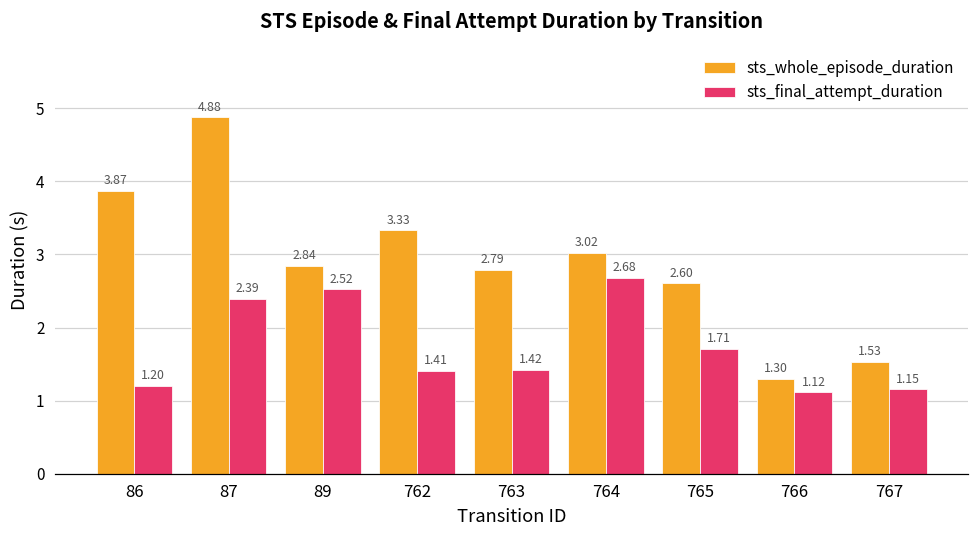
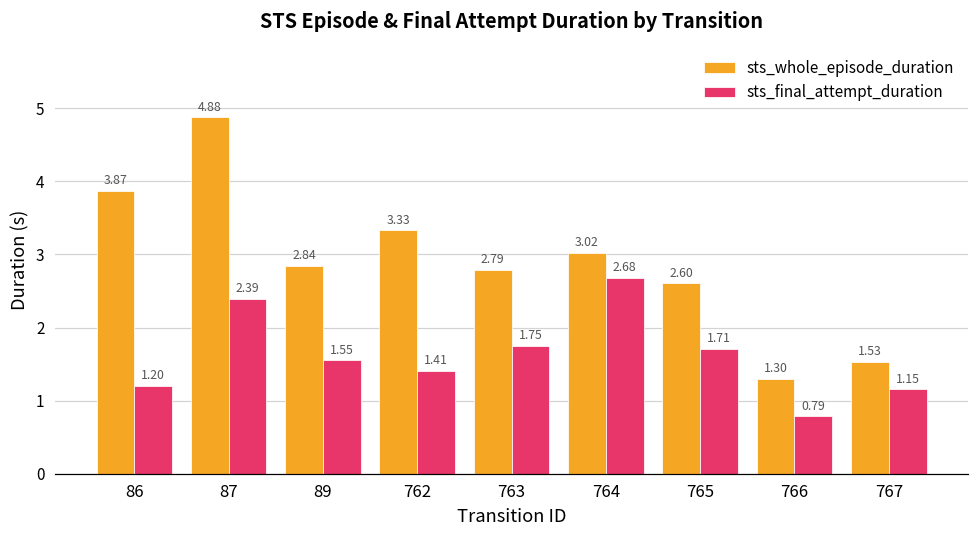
  {
    "sts_whole_episode_duration": {
      "86": 3.87,
      "87": 4.88,
      "89": 2.84,
      "762": 3.33,
      "763": 2.79,
      "764": 3.02,
      "765": 2.60,
      "766": 1.30,
      "767": 1.53
    },
    "sts_final_attempt_duration": {
      "86": 1.20,
      "87": 2.39,
-     "89": 2.52,
+     "89": 1.55,
      "762": 1.41,
-     "763": 1.42,
+     "763": 1.75,
      "764": 2.68,
      "765": 1.71,
-     "766": 1.12,
+     "766": 0.79,
      "767": 1.15
    }
  }
